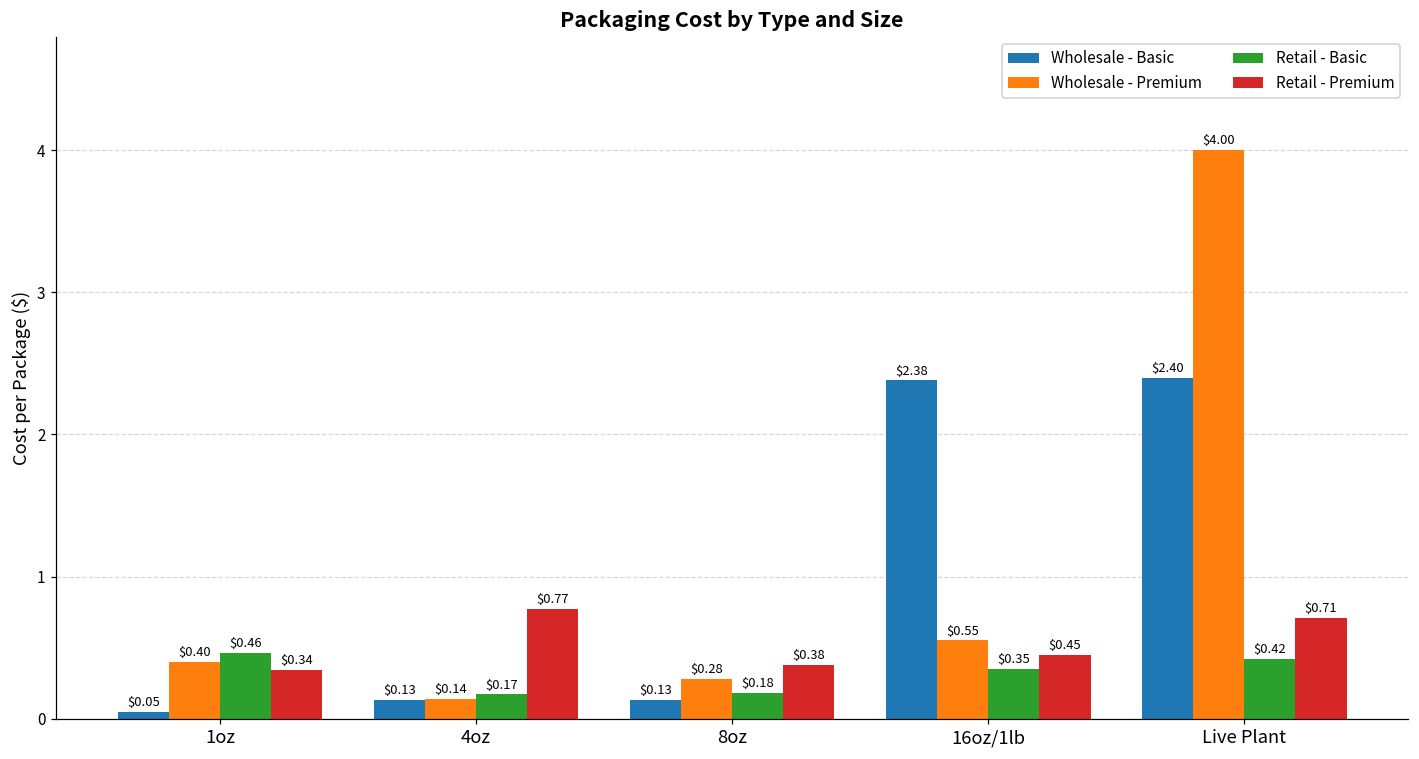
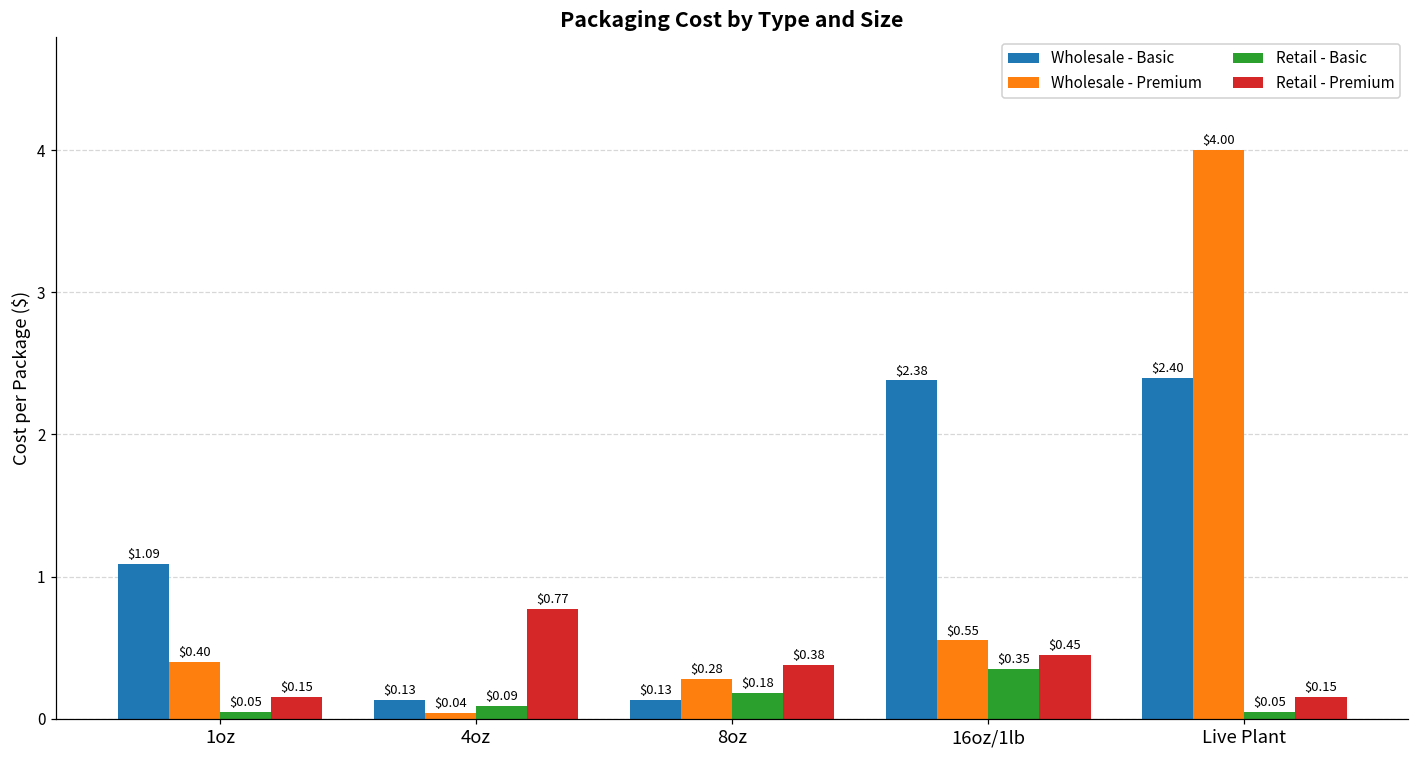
  {
    "Wholesale - Basic": {
-     "1oz": "$0.05",
+     "1oz": "$1.09",
      "4oz": "$0.13",
      "8oz": "$0.13",
      "16oz/1lb": "$2.38",
      "Live Plant": "$2.40"
    },
    "Wholesale - Premium": {
      "1oz": "$0.40",
-     "4oz": "$0.14",
+     "4oz": "$0.04",
      "8oz": "$0.28",
      "16oz/1lb": "$0.55",
      "Live Plant": "$4.00"
    },
    "Retail - Basic": {
-     "1oz": "$0.46",
-     "4oz": "$0.17",
+     "1oz": "$0.05",
+     "4oz": "$0.09",
      "8oz": "$0.18",
      "16oz/1lb": "$0.35",
-     "Live Plant": "$0.42"
+     "Live Plant": "$0.05"
    },
    "Retail - Premium": {
-     "1oz": "$0.34",
+     "1oz": "$0.15",
      "4oz": "$0.77",
      "8oz": "$0.38",
      "16oz/1lb": "$0.45",
-     "Live Plant": "$0.71"
+     "Live Plant": "$0.15"
    }
  }
